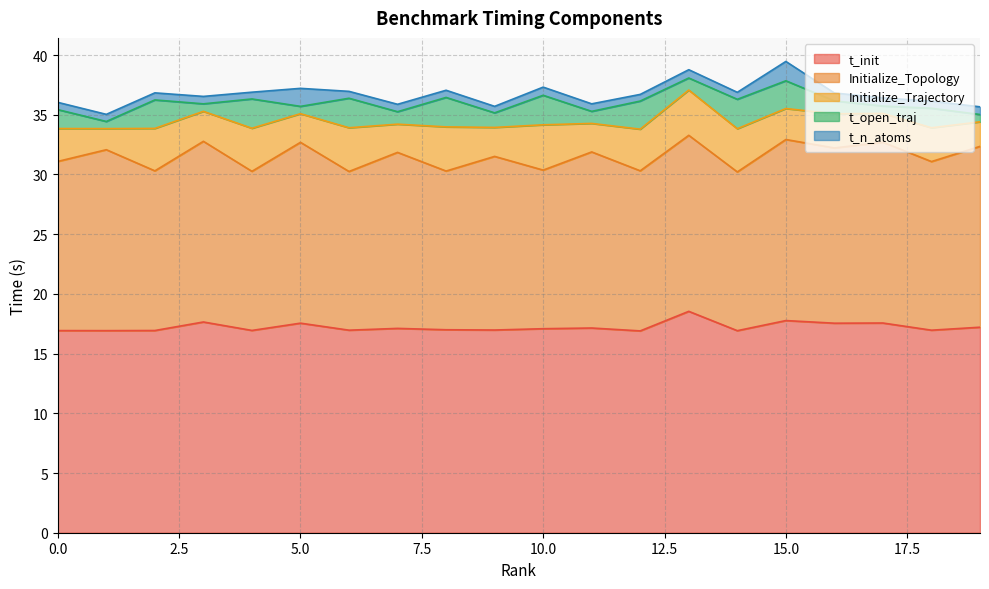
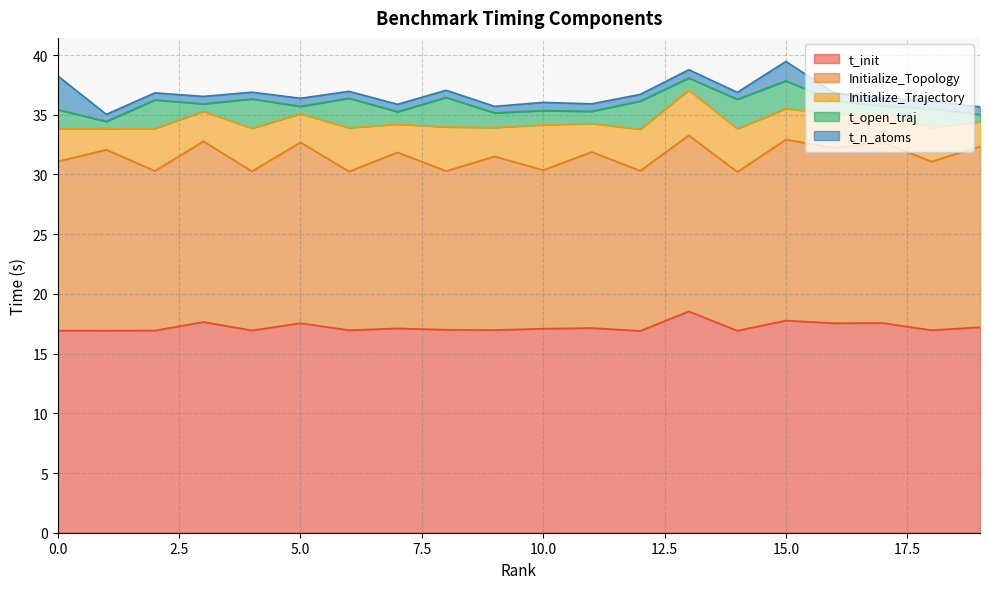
  {
    "t_open_traj": {
      "0.0": 1.6,
      "5.0": 0.6,
-     "10.0": 2.5,
+     "10.0": 1.2,
      "15.0": 2.3
    },
    "t_n_atoms": {
-     "0.0": 0.6,
-     "5.0": 1.5,
+     "0.0": 2.8,
+     "5.0": 0.7,
      "10.0": 0.7,
      "15.0": 1.6
    }
  }
